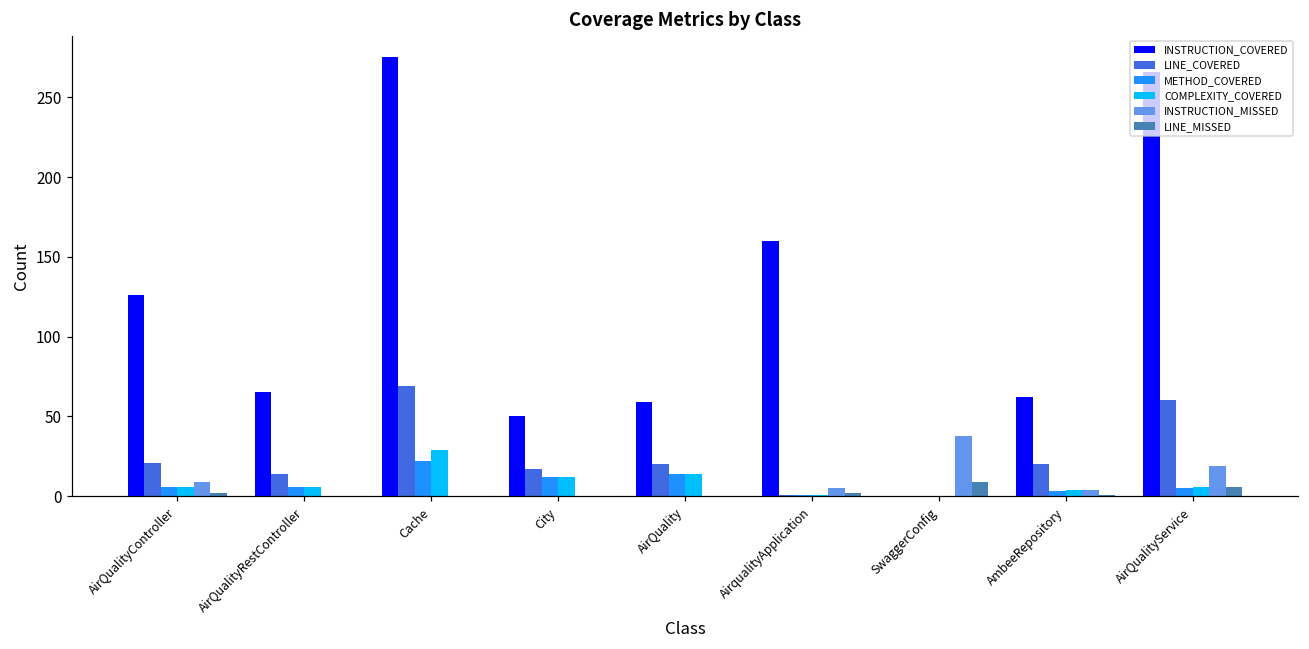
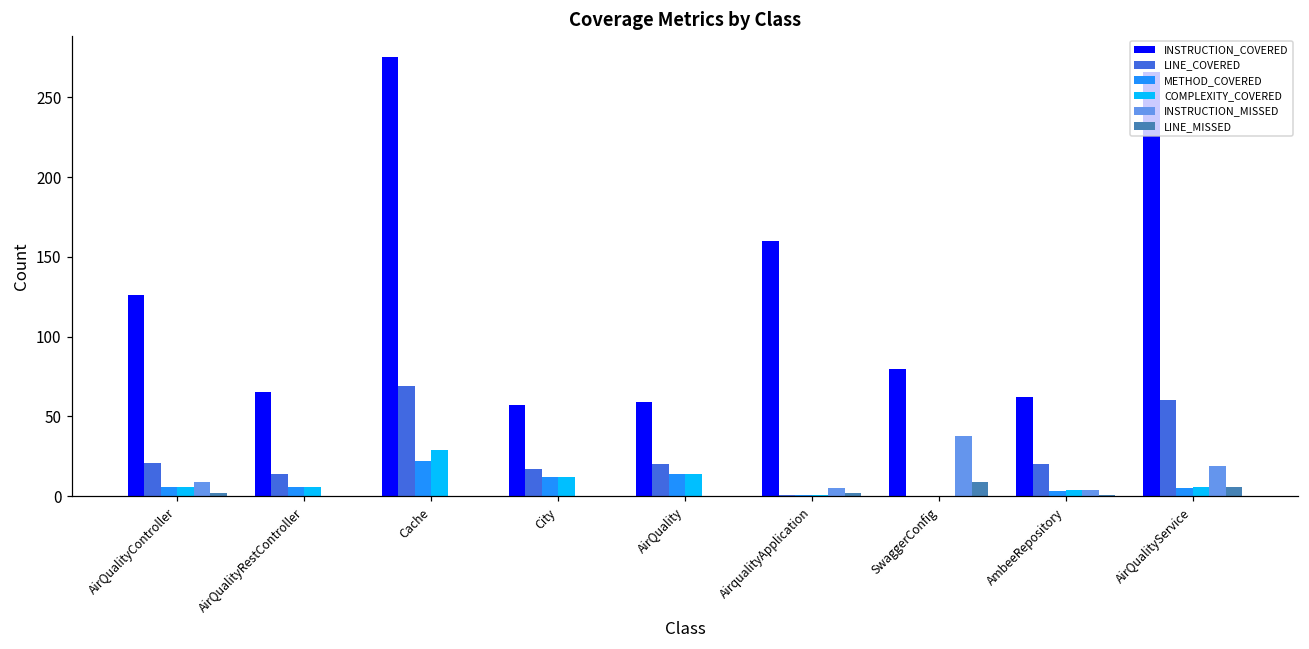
  {
    "INSTRUCTION_COVERED": {
      "AirQualityController": 126,
      "AirQualityRestController": 65,
      "Cache": 275,
-     "City": 50,
+     "City": 57,
      "AirQuality": 59,
      "AirqualityApplication": 160,
-     "SwaggerConfig": 0,
+     "SwaggerConfig": 80,
      "AmbeeRepository": 62
    }
  }
